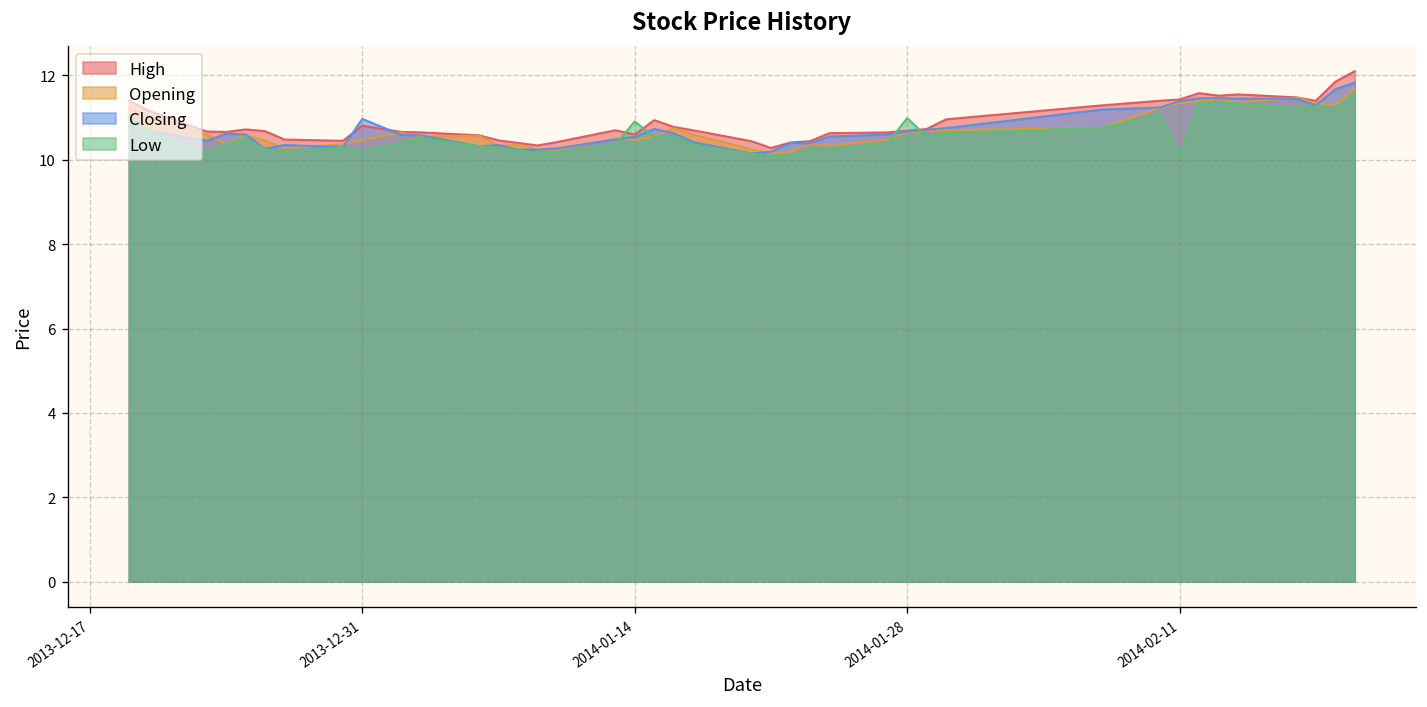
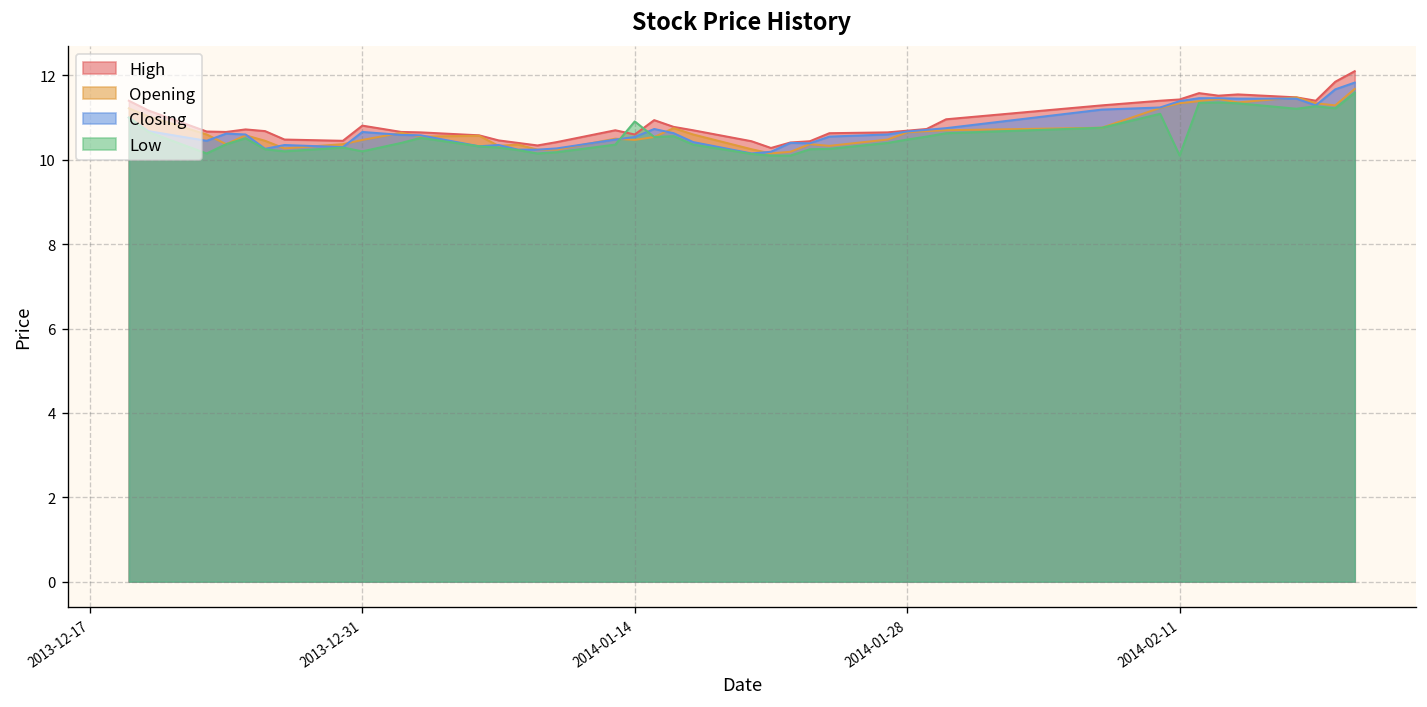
  {
    "Closing": {
-     "2013-12-31": 11.0
+     "2013-12-31": 10.7
    },
    "Low": {
      "2013-12-31": 10.2,
      "2014-01-14": 10.9,
-     "2014-01-28": 11.0,
+     "2014-01-28": 10.5,
      "2014-02-11": 10.1
    }
  }
